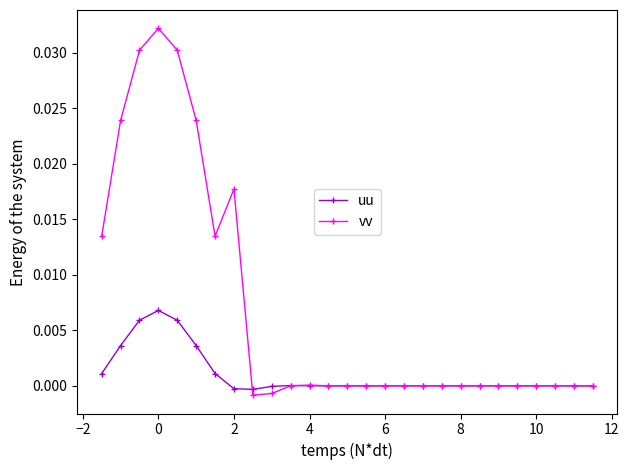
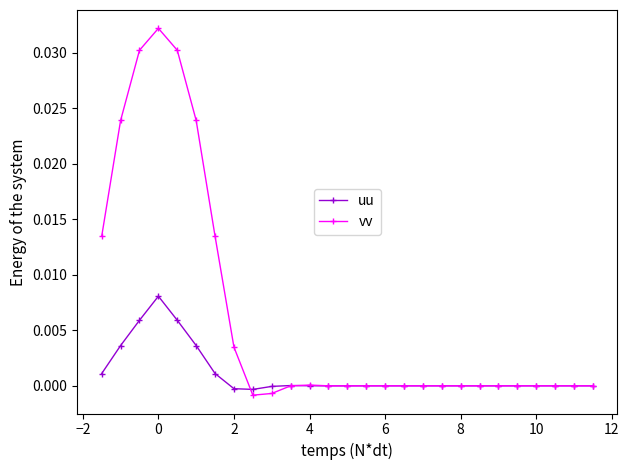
  {
    "uu": {
-     "0": 0.0068,
+     "0": 0.0081,
      "2": -0.0003
    },
    "vv": {
      "0": 0.0322,
-     "2": 0.0177
+     "2": 0.0035
    }
  }
